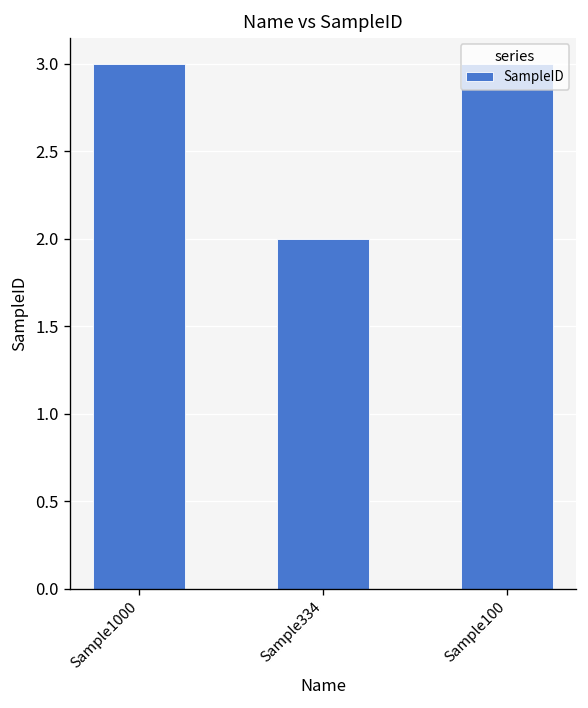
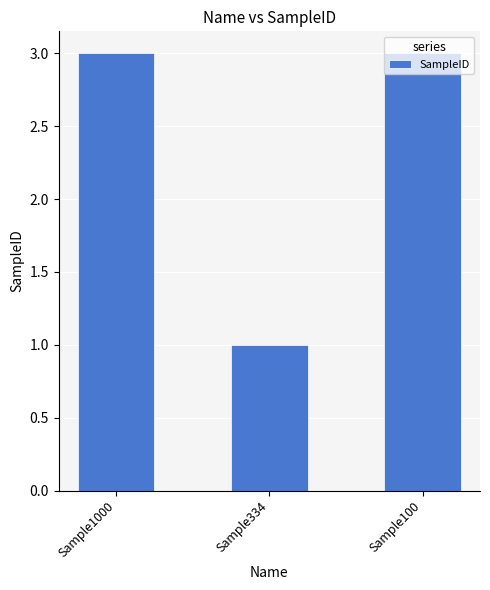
  {
    "Sample1000": 3,
-   "Sample334": 2
+   "Sample334": 1
  }
